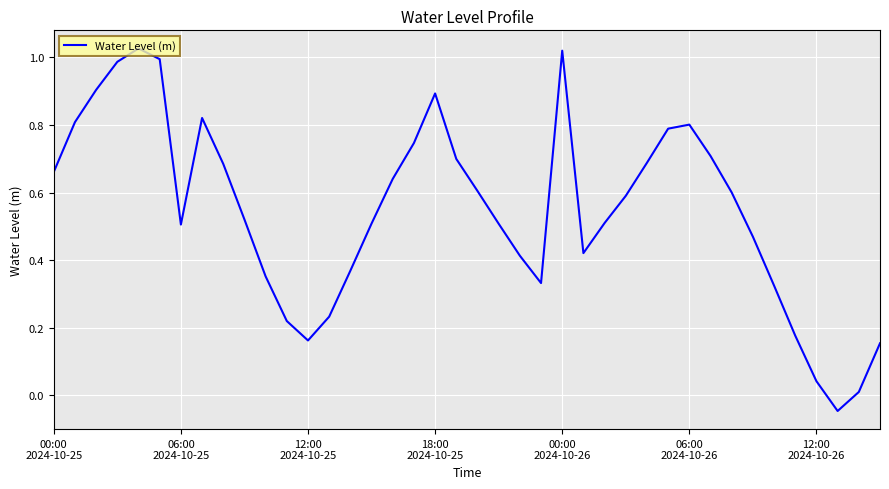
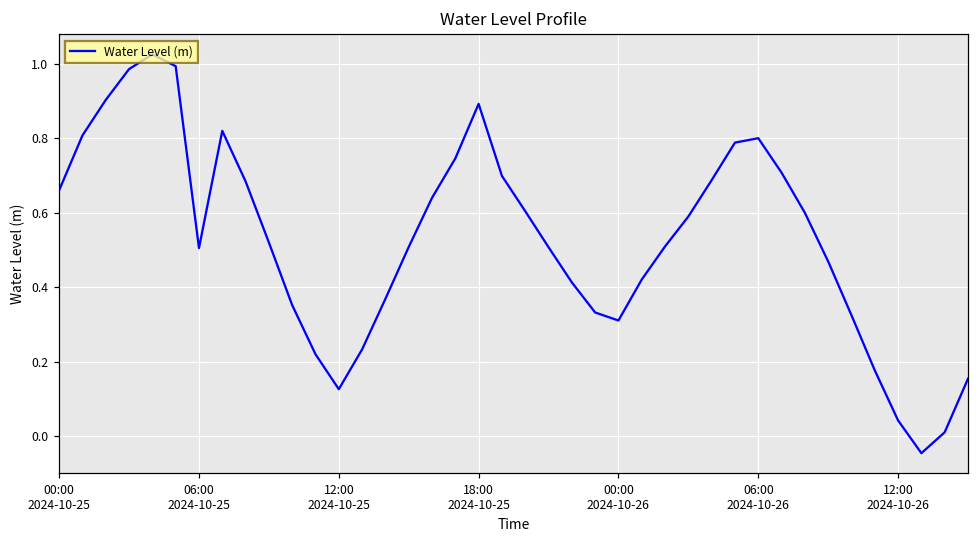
  {
    "00:00 2024-10-25": 0.66,
    "06:00 2024-10-25": 0.51,
-   "12:00 2024-10-25": 0.16,
+   "12:00 2024-10-25": 0.13,
    "18:00 2024-10-25": 0.89,
-   "00:00 2024-10-26": 1.02,
+   "00:00 2024-10-26": 0.31,
    "06:00 2024-10-26": 0.80,
    "12:00 2024-10-26": 0.04
  }
